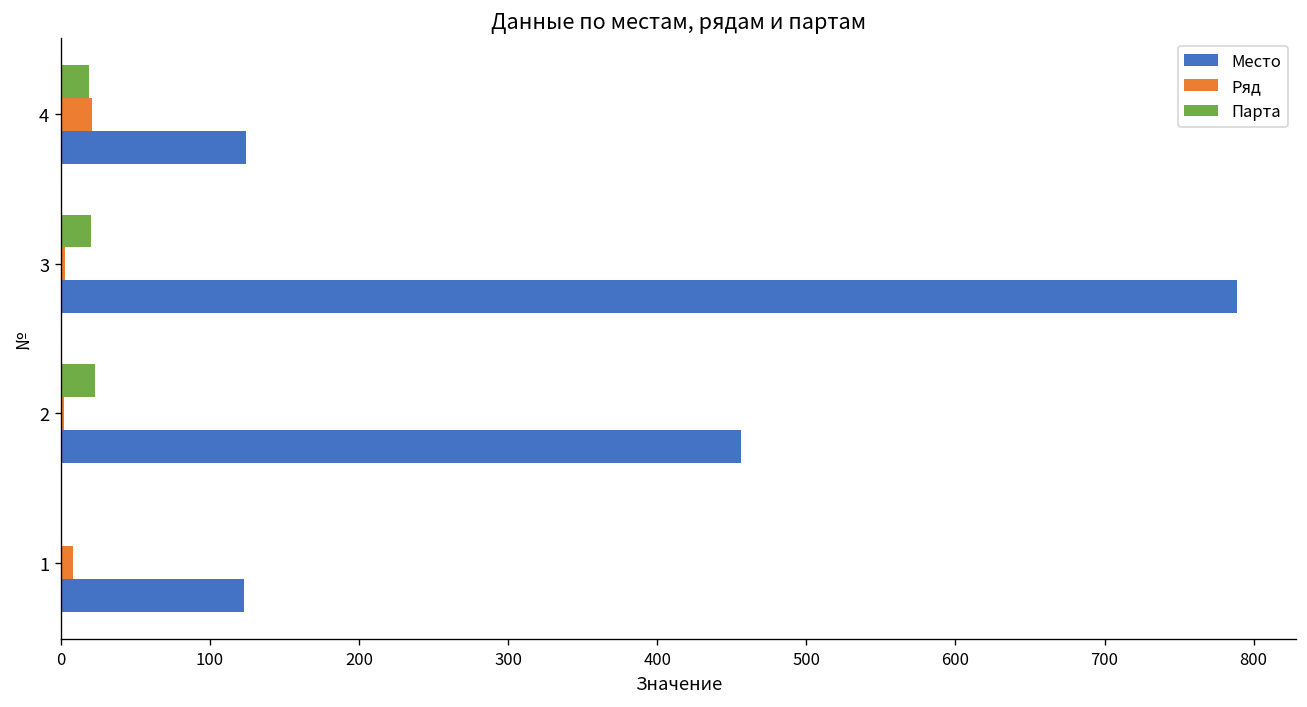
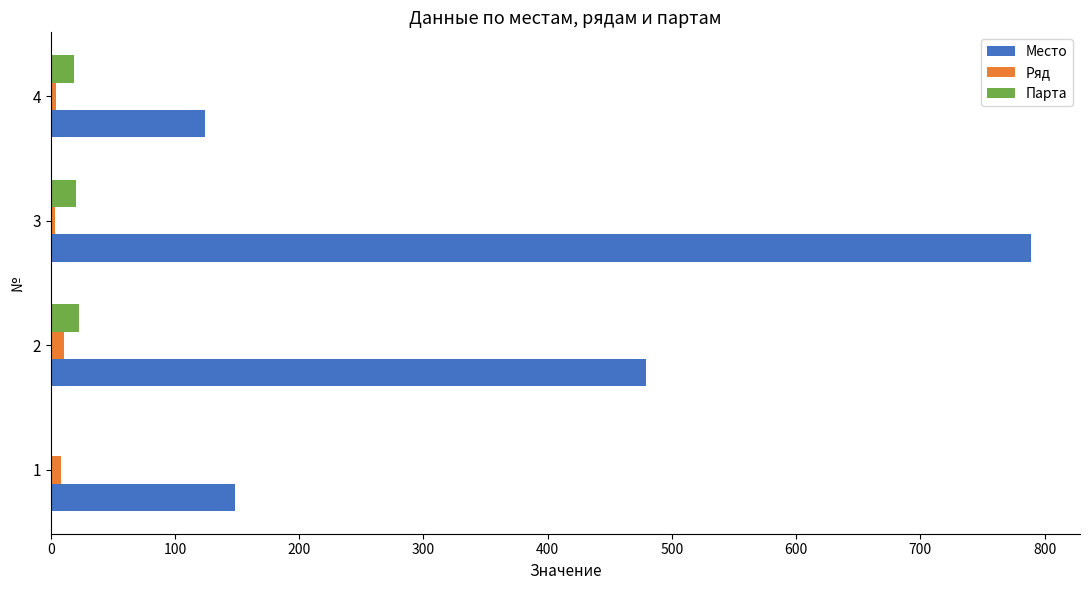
  {
    "Место": {
      "4": 124,
      "3": 789,
-     "2": 456,
-     "1": 123
+     "2": 479,
+     "1": 148
    },
    "Ряд": {
-     "4": 21,
+     "4": 4,
      "3": 3,
-     "2": 2,
+     "2": 11,
      "1": 8
    },
    "Парта": {
      "4": 19,
      "3": 20,
      "2": 23
    }
  }
